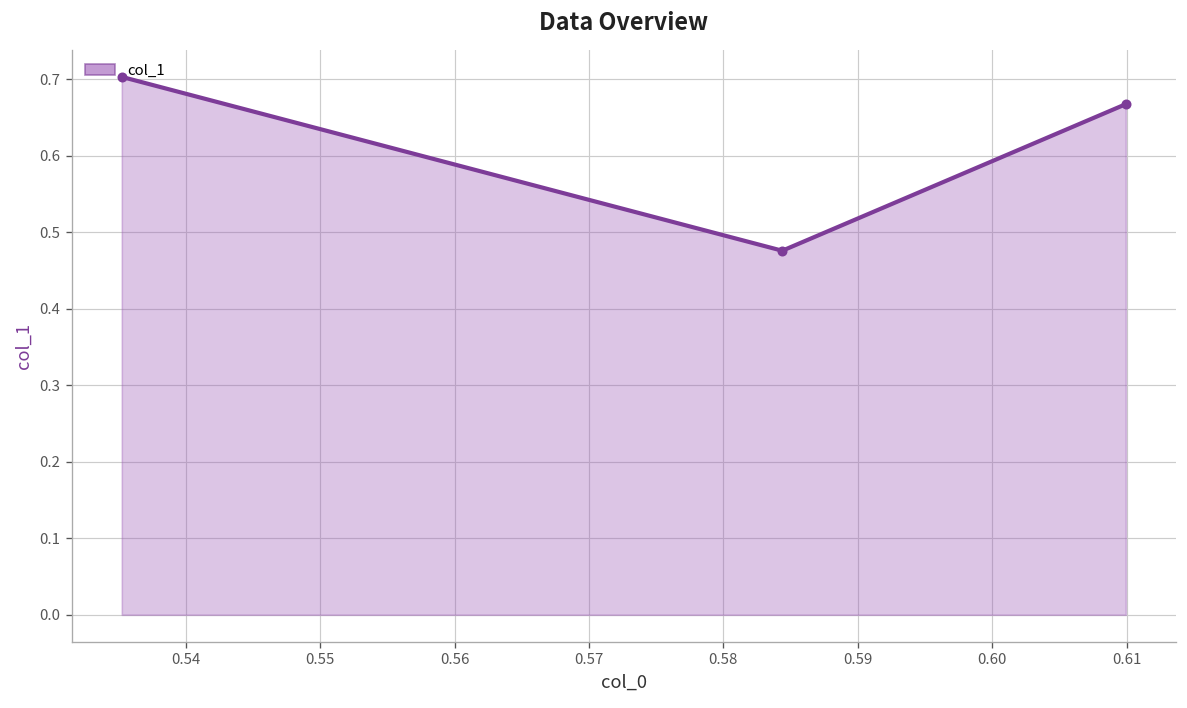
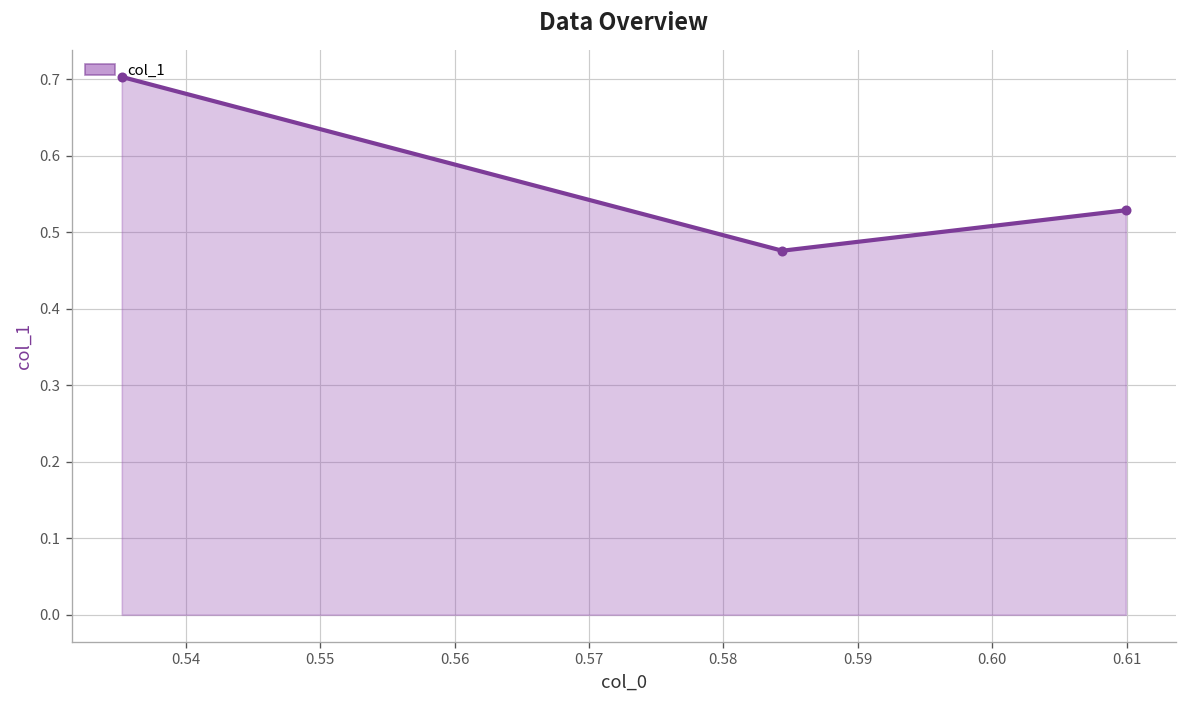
  {
-   "0.61": 0.67
+   "0.61": 0.53
  }
